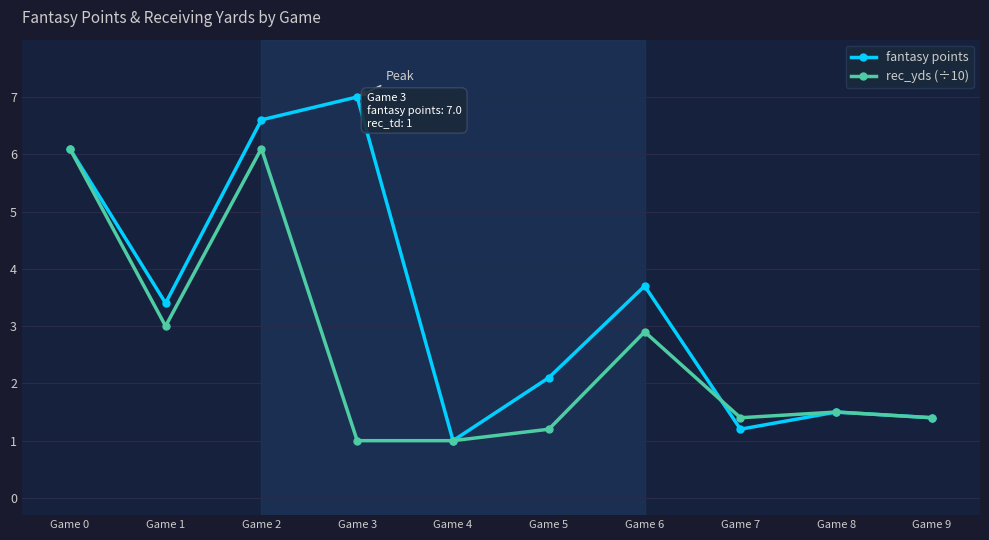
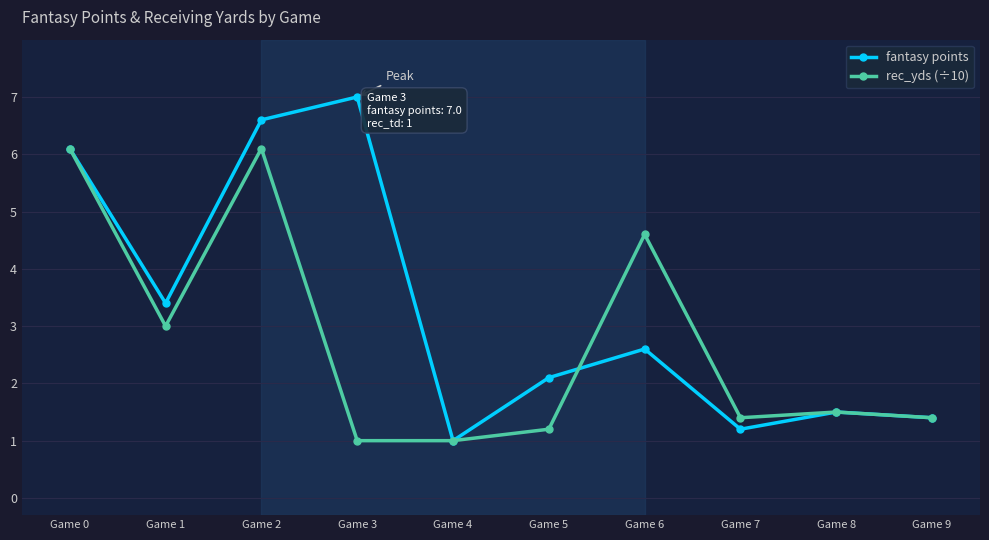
  {
    "fantasy points": {
      "Game 1": 3.4,
      "Game 2": 6.6,
      "Game 5": 2.1,
-     "Game 6": 3.7,
+     "Game 6": 2.6,
      "Game 7": 1.2
    },
    "rec_yds (÷10)": {
      "Game 1": 3.0,
      "Game 2": 6.1,
      "Game 3": 1.0,
      "Game 5": 1.2,
-     "Game 6": 2.9,
+     "Game 6": 4.6,
      "Game 7": 1.4
    }
  }
